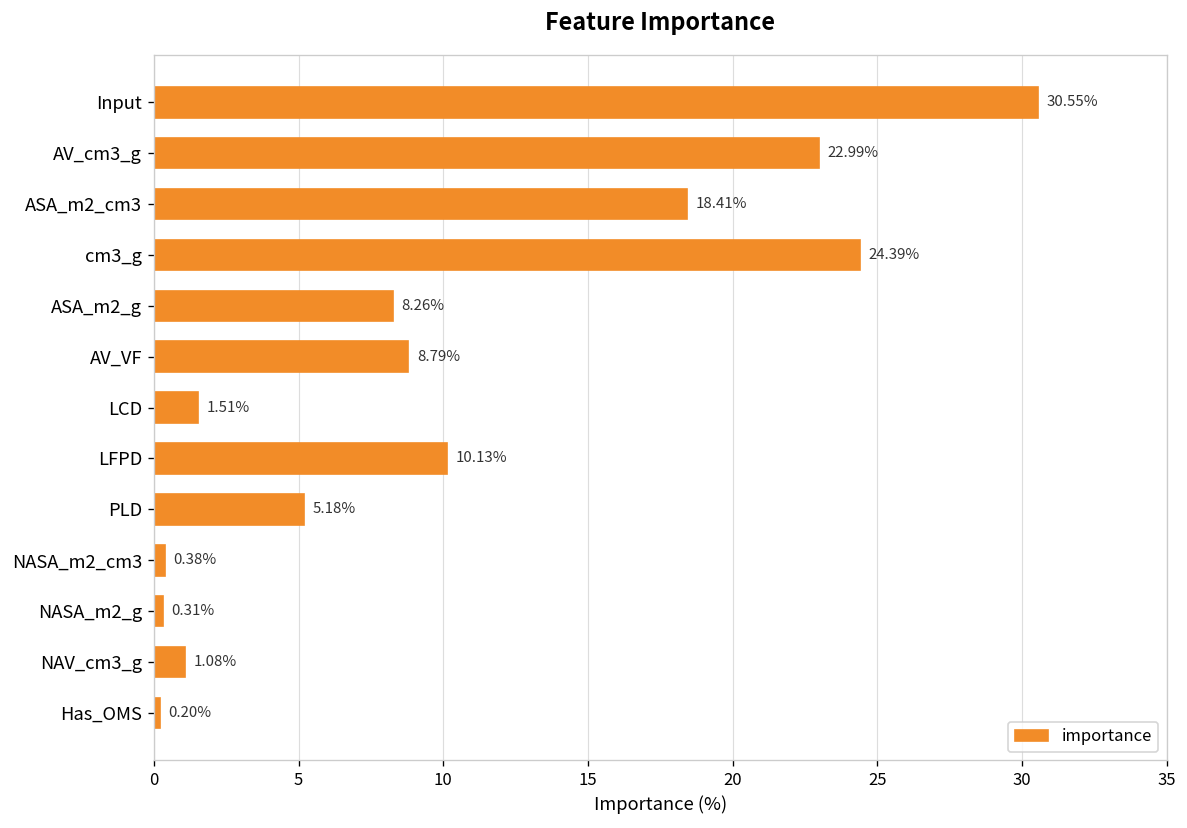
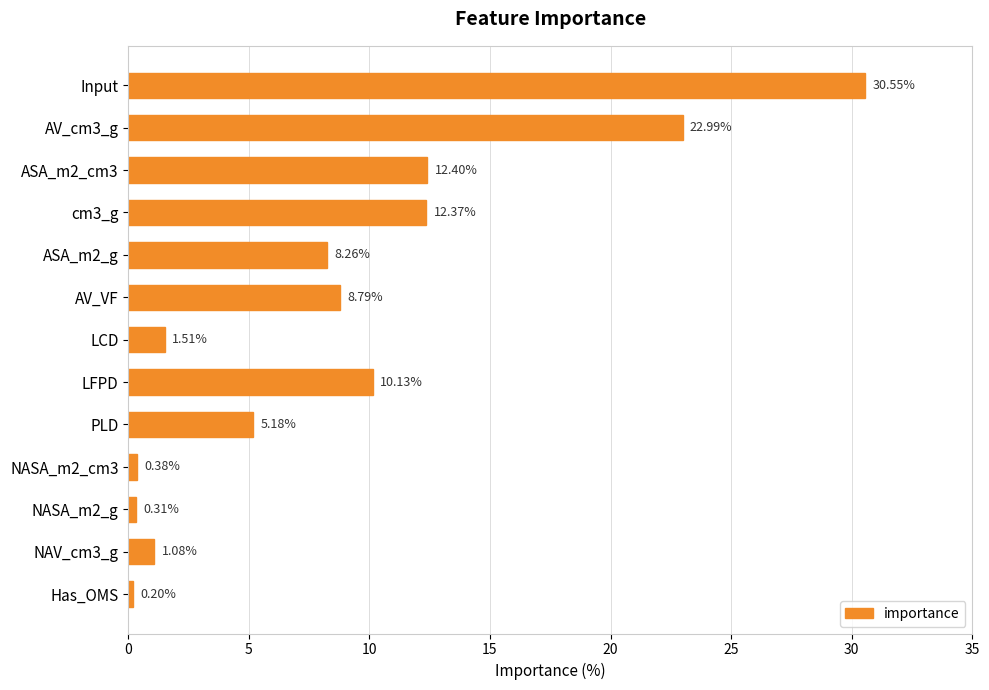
  {
    "Input": "30.55%",
    "AV_cm3_g": "22.99%",
-   "ASA_m2_cm3": "18.41%",
-   "cm3_g": "24.39%",
+   "ASA_m2_cm3": "12.40%",
+   "cm3_g": "12.37%",
    "ASA_m2_g": "8.26%",
    "AV_VF": "8.79%",
    "LCD": "1.51%",
    "LFPD": "10.13%",
    "PLD": "5.18%",
    "NASA_m2_cm3": "0.38%",
    "NASA_m2_g": "0.31%",
    "NAV_cm3_g": "1.08%",
    "Has_OMS": "0.20%"
  }
